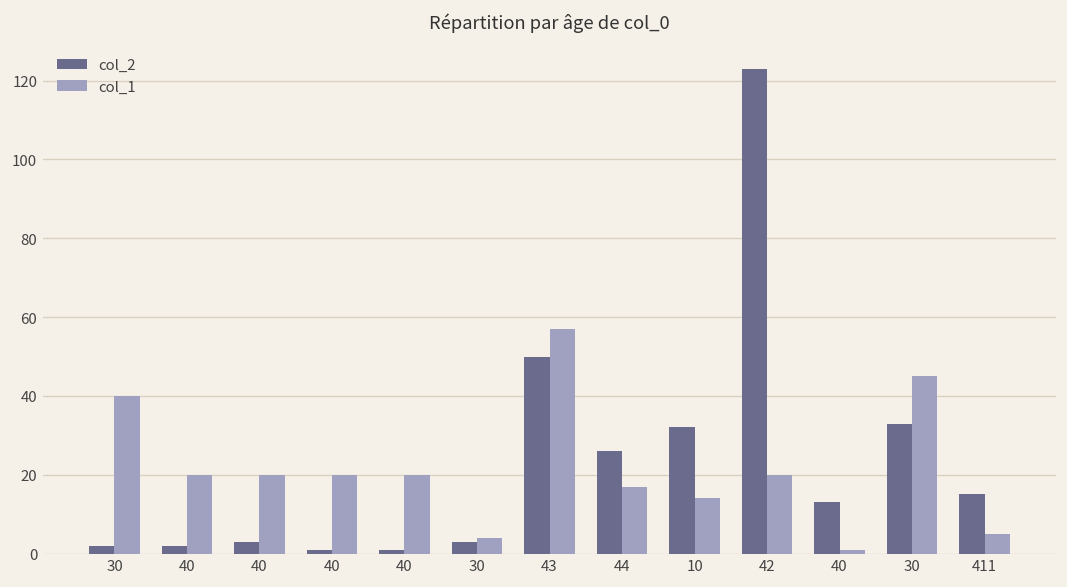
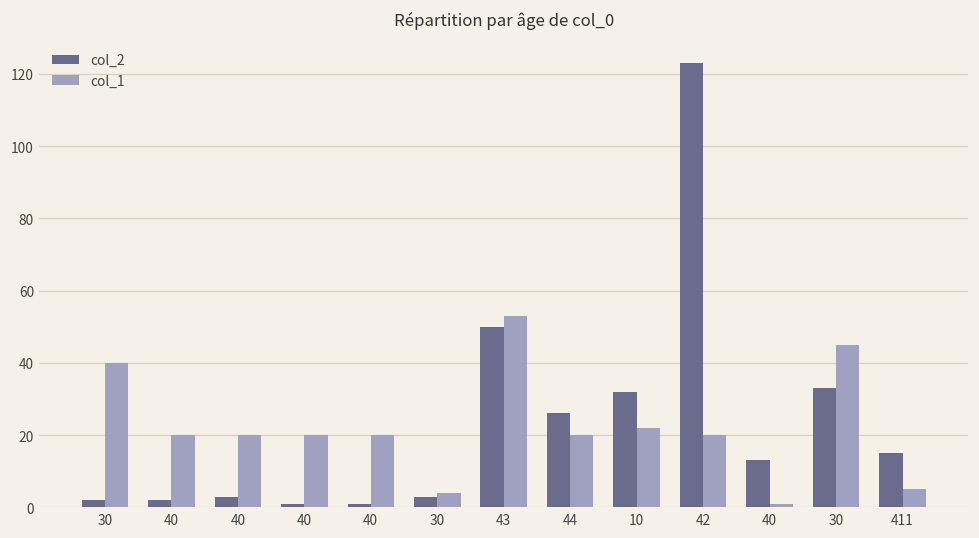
  {
    "col_2": {
      "43": 50,
      "44": 26,
      "10": 32,
      "42": 123,
      "411": 15
    },
    "col_1": {
-     "43": 57,
-     "44": 17,
-     "10": 14,
+     "43": 53,
+     "44": 20,
+     "10": 22,
      "42": 20,
      "411": 5
    }
  }
